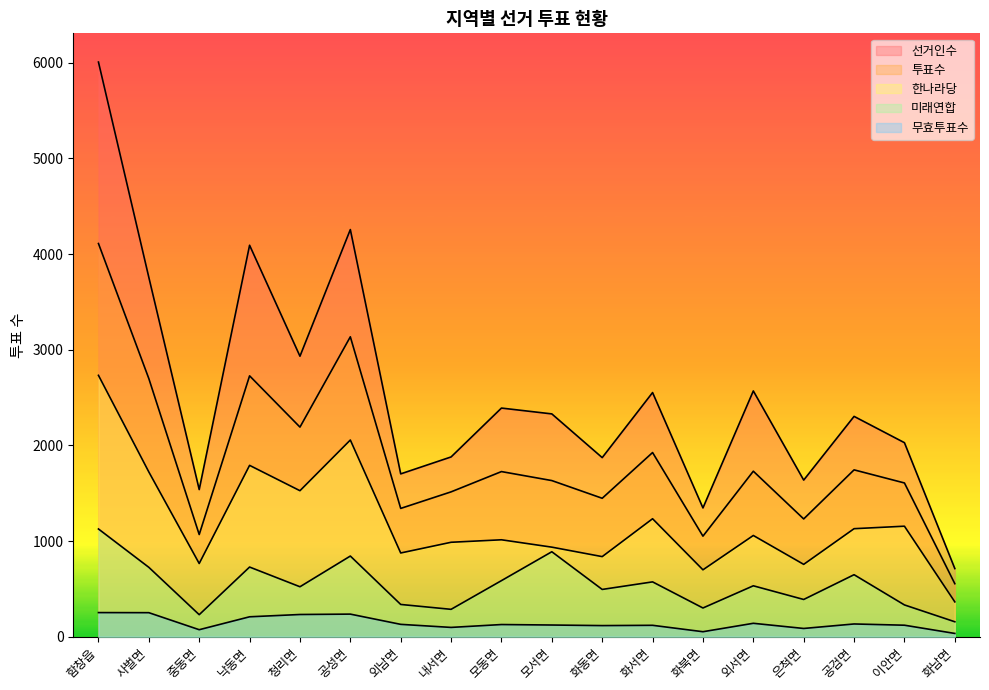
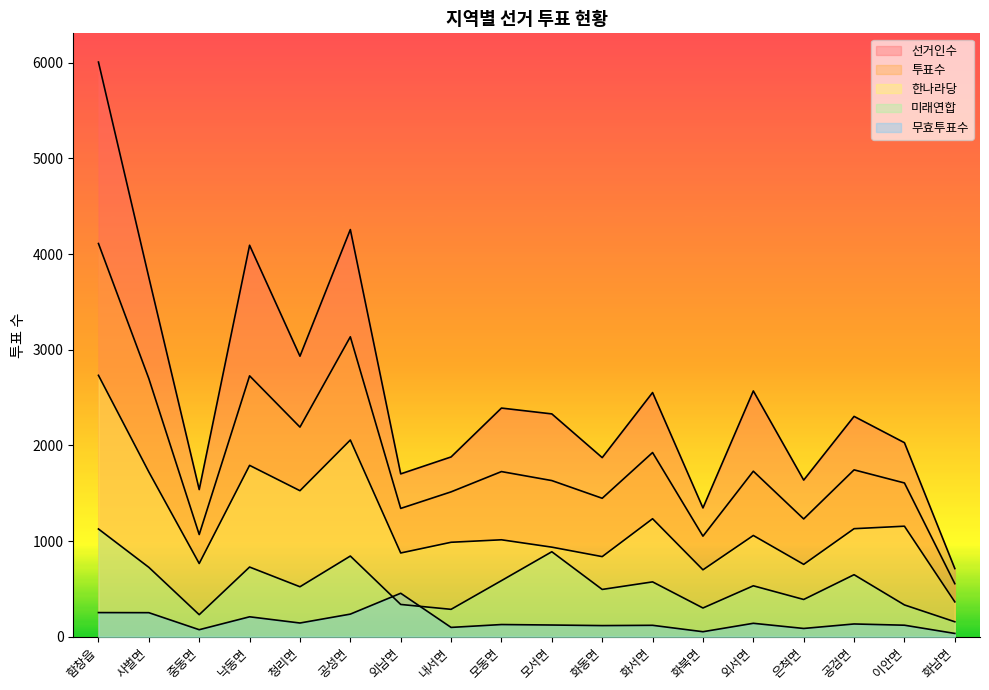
  {
    "미래연합": {
      "함창읍": 1100,
      "사벌면": 700,
      "중동면": 200,
      "낙동면": 700,
      "청리면": 500,
      "공성면": 800,
      "외남면": 300,
      "내서면": 300,
      "모동면": 600,
      "모서면": 900,
      "화동면": 500,
      "화서면": 600,
      "화북면": 300,
      "외서면": 500,
      "은척면": 400,
      "공검면": 600,
      "이안면": 300,
      "화남면": 200
    },
    "무효투표수": {
      "함창읍": 300,
      "사벌면": 300,
      "중동면": 100,
      "낙동면": 200,
-     "청리면": 200,
+     "청리면": 100,
      "공성면": 200,
-     "외남면": 100,
+     "외남면": 500,
      "내서면": 100,
      "모동면": 100,
      "모서면": 100,
      "화동면": 100,
      "화서면": 100,
      "화북면": 100,
      "외서면": 100,
      "은척면": 100,
      "공검면": 100,
      "이안면": 100,
      "화남면": 0
    }
  }
